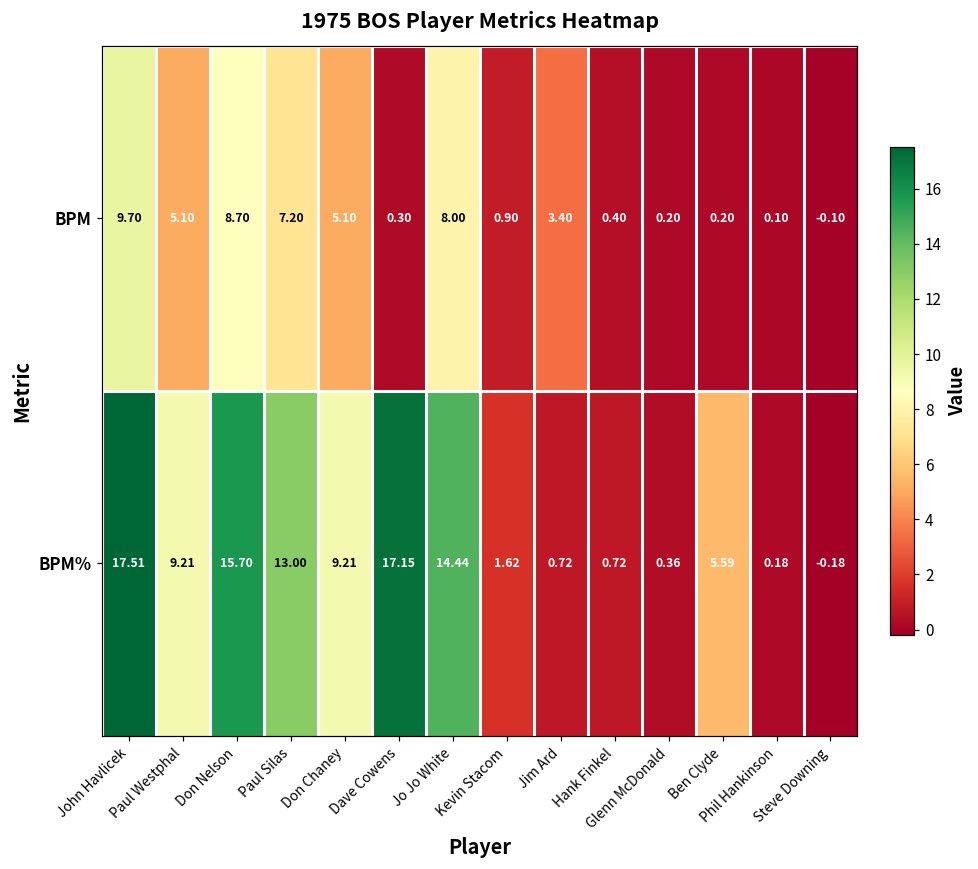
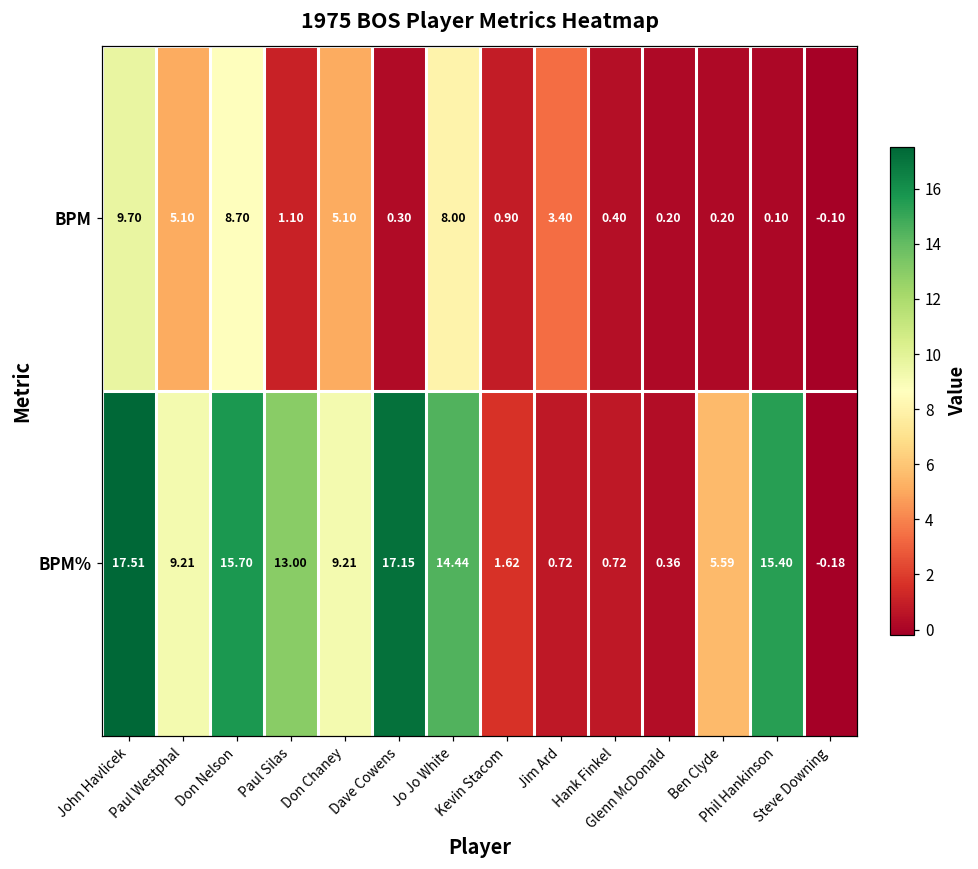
  {
    "BPM": {
      "John Havlicek": 9.70,
      "Paul Westphal": 5.10,
      "Don Nelson": 8.70,
-     "Paul Silas": 7.20,
+     "Paul Silas": 1.10,
      "Don Chaney": 5.10,
      "Dave Cowens": 0.30,
      "Jo Jo White": 8.00,
      "Kevin Stacom": 0.90,
      "Jim Ard": 3.40,
      "Hank Finkel": 0.40,
      "Glenn McDonald": 0.20,
      "Ben Clyde": 0.20,
      "Phil Hankinson": 0.10,
      "Steve Downing": -0.10
    },
    "BPM%": {
      "John Havlicek": 17.51,
      "Paul Westphal": 9.21,
      "Don Nelson": 15.70,
      "Paul Silas": 13.00,
      "Don Chaney": 9.21,
      "Dave Cowens": 17.15,
      "Jo Jo White": 14.44,
      "Kevin Stacom": 1.62,
      "Jim Ard": 0.72,
      "Hank Finkel": 0.72,
      "Glenn McDonald": 0.36,
      "Ben Clyde": 5.59,
-     "Phil Hankinson": 0.18,
+     "Phil Hankinson": 15.40,
      "Steve Downing": -0.18
    }
  }
